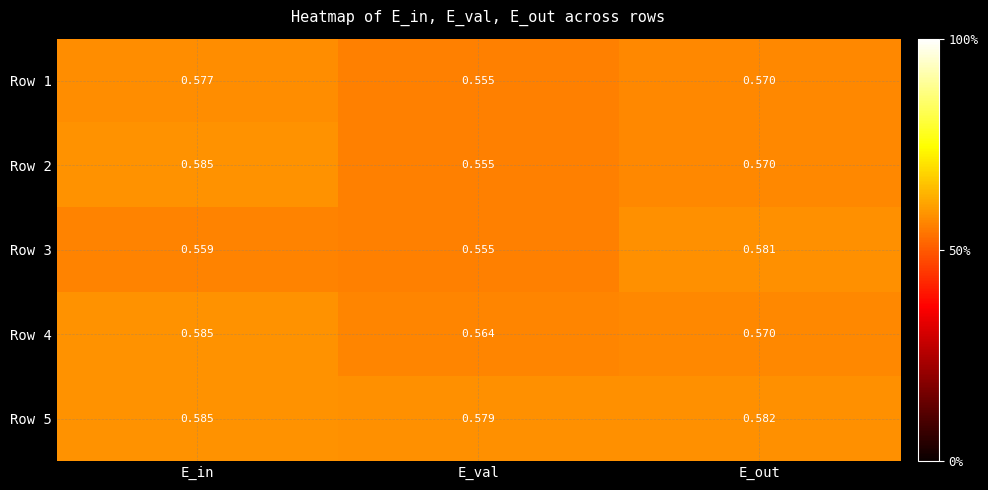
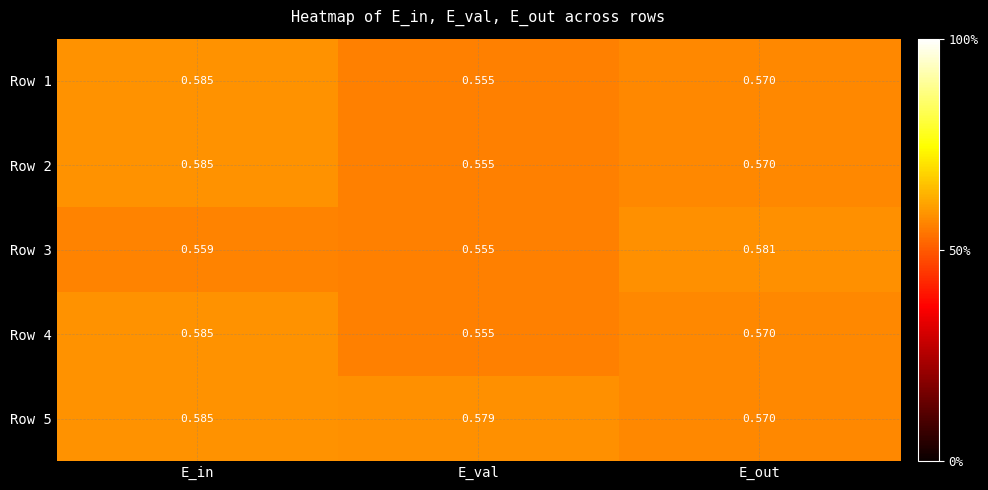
  {
    "Row 1": {
-     "E_in": 0.577,
+     "E_in": 0.585,
      "E_val": 0.555,
      "E_out": 0.570
    },
    "Row 2": {
      "E_in": 0.585,
      "E_val": 0.555,
      "E_out": 0.570
    },
    "Row 3": {
      "E_in": 0.559,
      "E_val": 0.555,
      "E_out": 0.581
    },
    "Row 4": {
      "E_in": 0.585,
-     "E_val": 0.564,
+     "E_val": 0.555,
      "E_out": 0.570
    },
    "Row 5": {
      "E_in": 0.585,
      "E_val": 0.579,
-     "E_out": 0.582
+     "E_out": 0.570
    }
  }
